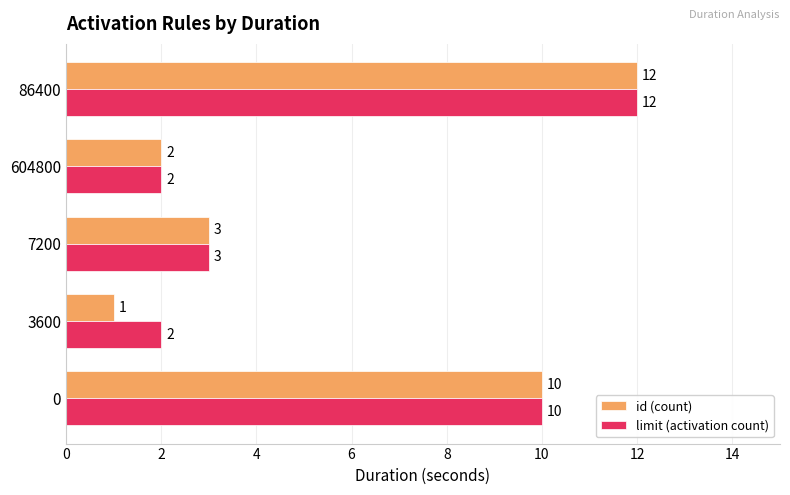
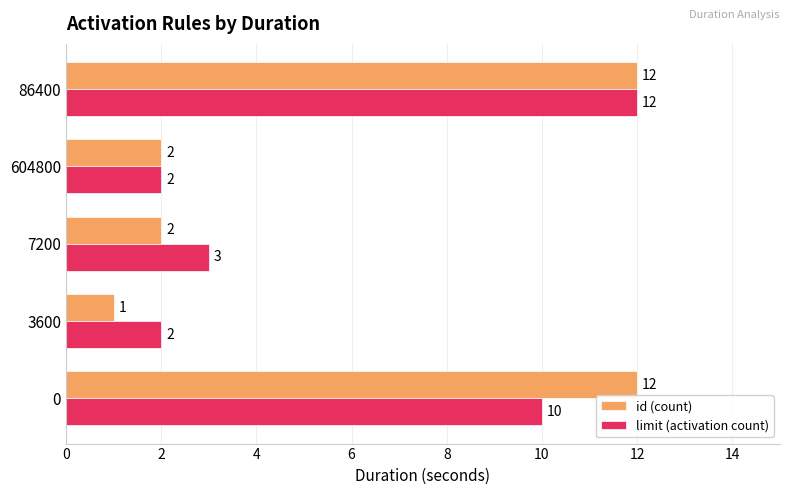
  {
    "id (count)": {
      "86400": 12,
      "604800": 2,
-     "7200": 3,
+     "7200": 2,
      "3600": 1,
-     "0": 10
+     "0": 12
    },
    "limit (activation count)": {
      "86400": 12,
      "604800": 2,
      "7200": 3,
      "3600": 2,
      "0": 10
    }
  }
